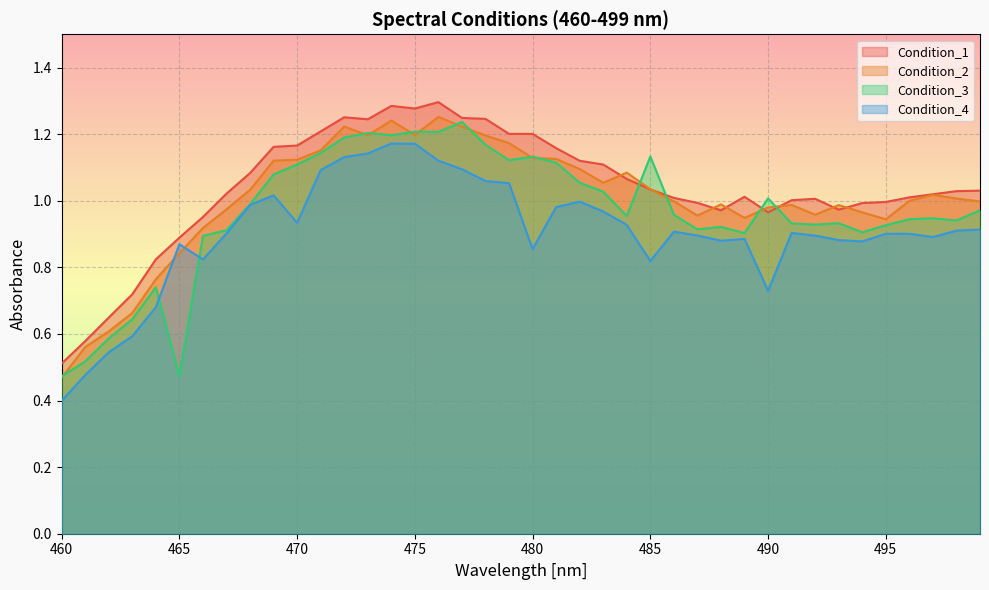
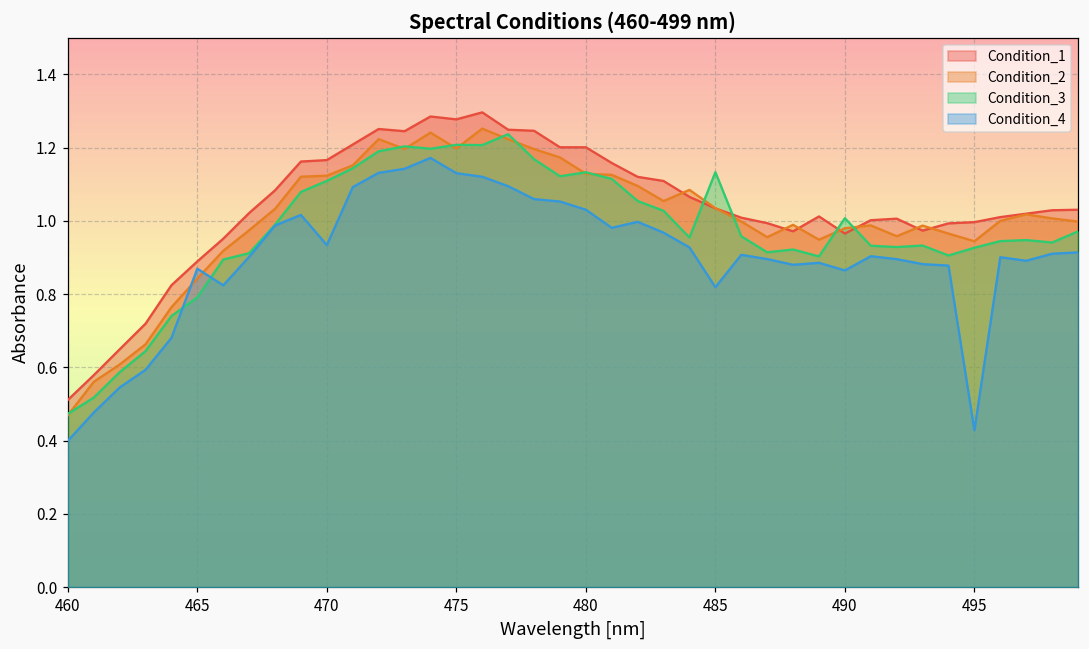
  {
    "Condition_3": {
-     "465": 0.47,
+     "465": 0.79,
      "470": 1.11,
      "475": 1.21,
      "485": 1.13,
      "490": 1.01,
      "495": 0.93
    },
    "Condition_4": {
      "460": 0.40,
      "465": 0.87,
      "470": 0.93,
-     "475": 1.17,
-     "480": 0.85,
+     "475": 1.13,
+     "480": 1.03,
      "485": 0.82,
-     "490": 0.73,
-     "495": 0.90
+     "490": 0.86,
+     "495": 0.43
    }
  }
